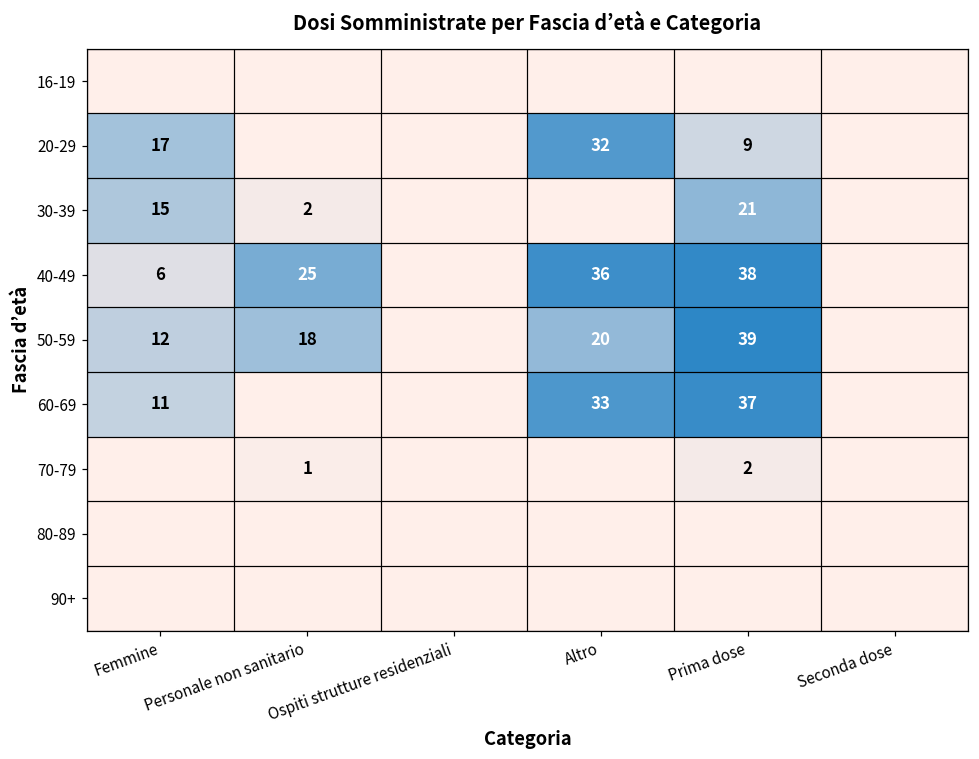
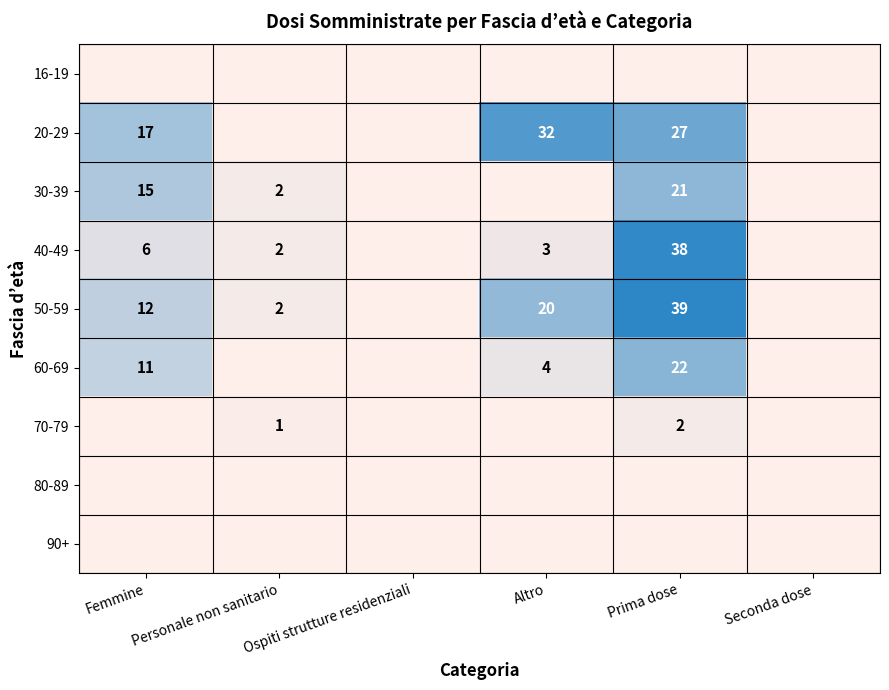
  {
    "20-29": {
      "Femmine": 17,
      "Altro": 32,
-     "Prima dose": 9
+     "Prima dose": 27
    },
    "30-39": {
      "Femmine": 15,
      "Personale non sanitario": 2,
      "Prima dose": 21
    },
    "40-49": {
      "Femmine": 6,
-     "Personale non sanitario": 25,
-     "Altro": 36,
+     "Personale non sanitario": 2,
+     "Altro": 3,
      "Prima dose": 38
    },
    "50-59": {
      "Femmine": 12,
-     "Personale non sanitario": 18,
+     "Personale non sanitario": 2,
      "Altro": 20,
      "Prima dose": 39
    },
    "60-69": {
      "Femmine": 11,
-     "Altro": 33,
-     "Prima dose": 37
+     "Altro": 4,
+     "Prima dose": 22
    },
    "70-79": {
      "Personale non sanitario": 1,
      "Prima dose": 2
    }
  }
